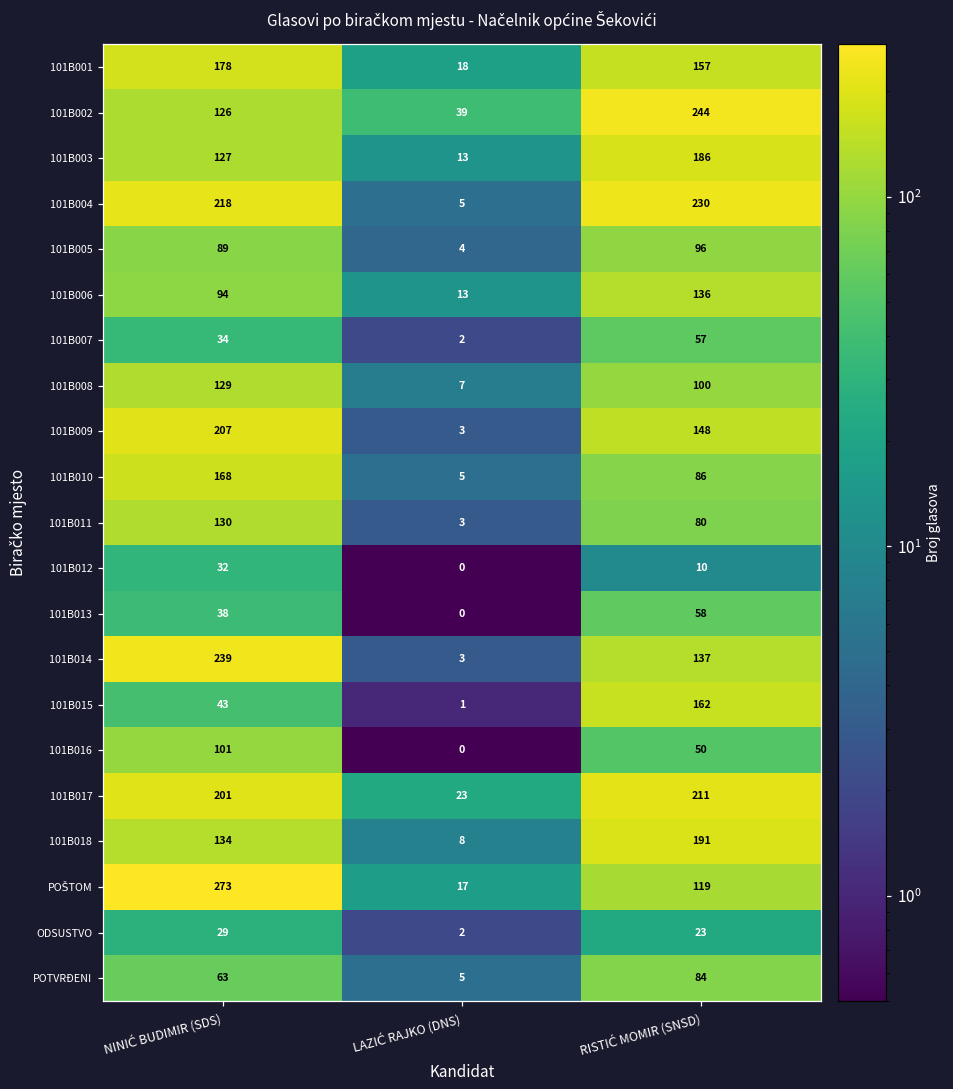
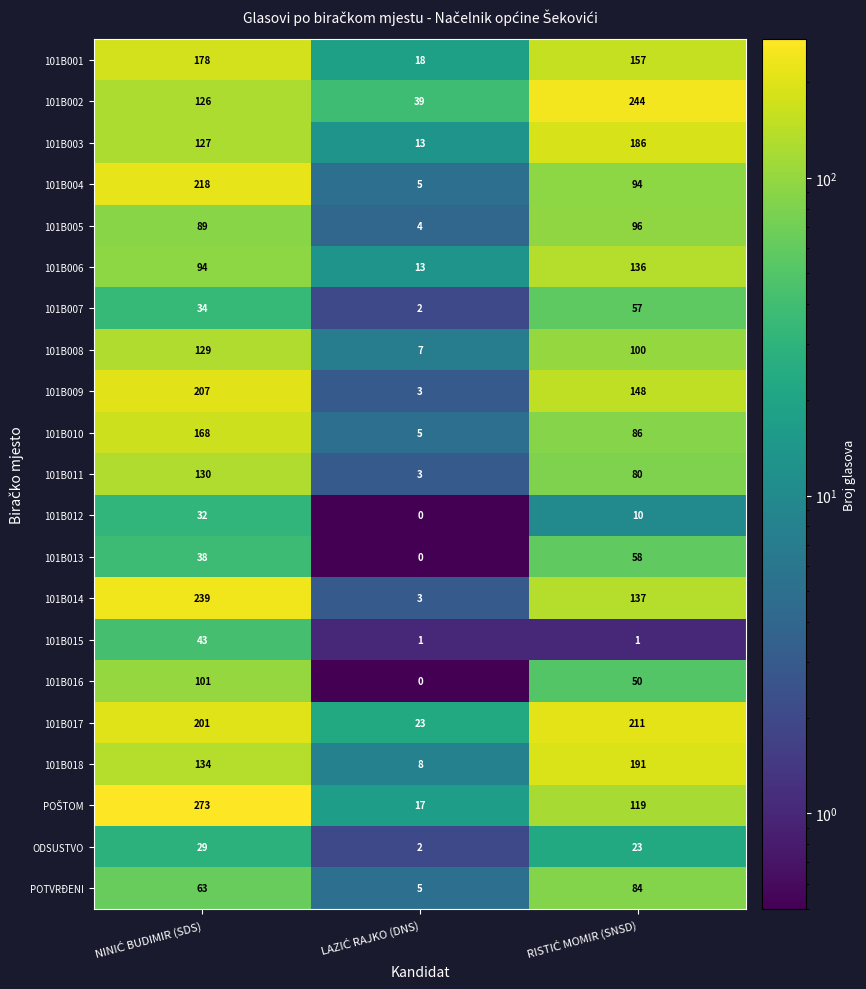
  {
    "101B001": {
      "NINIĆ BUDIMIR (SDS)": 178,
      "LAZIĆ RAJKO (DNS)": 18,
      "RISTIĆ MOMIR (SNSD)": 157
    },
    "101B002": {
      "NINIĆ BUDIMIR (SDS)": 126,
      "LAZIĆ RAJKO (DNS)": 39,
      "RISTIĆ MOMIR (SNSD)": 244
    },
    "101B003": {
      "NINIĆ BUDIMIR (SDS)": 127,
      "LAZIĆ RAJKO (DNS)": 13,
      "RISTIĆ MOMIR (SNSD)": 186
    },
    "101B004": {
      "NINIĆ BUDIMIR (SDS)": 218,
      "LAZIĆ RAJKO (DNS)": 5,
-     "RISTIĆ MOMIR (SNSD)": 230
+     "RISTIĆ MOMIR (SNSD)": 94
    },
    "101B005": {
      "NINIĆ BUDIMIR (SDS)": 89,
      "LAZIĆ RAJKO (DNS)": 4,
      "RISTIĆ MOMIR (SNSD)": 96
    },
    "101B006": {
      "NINIĆ BUDIMIR (SDS)": 94,
      "LAZIĆ RAJKO (DNS)": 13,
      "RISTIĆ MOMIR (SNSD)": 136
    },
    "101B007": {
      "NINIĆ BUDIMIR (SDS)": 34,
      "LAZIĆ RAJKO (DNS)": 2,
      "RISTIĆ MOMIR (SNSD)": 57
    },
    "101B008": {
      "NINIĆ BUDIMIR (SDS)": 129,
      "LAZIĆ RAJKO (DNS)": 7,
      "RISTIĆ MOMIR (SNSD)": 100
    },
    "101B009": {
      "NINIĆ BUDIMIR (SDS)": 207,
      "LAZIĆ RAJKO (DNS)": 3,
      "RISTIĆ MOMIR (SNSD)": 148
    },
    "101B010": {
      "NINIĆ BUDIMIR (SDS)": 168,
      "LAZIĆ RAJKO (DNS)": 5,
      "RISTIĆ MOMIR (SNSD)": 86
    },
    "101B011": {
      "NINIĆ BUDIMIR (SDS)": 130,
      "LAZIĆ RAJKO (DNS)": 3,
      "RISTIĆ MOMIR (SNSD)": 80
    },
    "101B012": {
      "NINIĆ BUDIMIR (SDS)": 32,
      "LAZIĆ RAJKO (DNS)": 0,
      "RISTIĆ MOMIR (SNSD)": 10
    },
    "101B013": {
      "NINIĆ BUDIMIR (SDS)": 38,
      "LAZIĆ RAJKO (DNS)": 0,
      "RISTIĆ MOMIR (SNSD)": 58
    },
    "101B014": {
      "NINIĆ BUDIMIR (SDS)": 239,
      "LAZIĆ RAJKO (DNS)": 3,
      "RISTIĆ MOMIR (SNSD)": 137
    },
    "101B015": {
      "NINIĆ BUDIMIR (SDS)": 43,
      "LAZIĆ RAJKO (DNS)": 1,
-     "RISTIĆ MOMIR (SNSD)": 162
+     "RISTIĆ MOMIR (SNSD)": 1
    },
    "101B016": {
      "NINIĆ BUDIMIR (SDS)": 101,
      "LAZIĆ RAJKO (DNS)": 0,
      "RISTIĆ MOMIR (SNSD)": 50
    },
    "101B017": {
      "NINIĆ BUDIMIR (SDS)": 201,
      "LAZIĆ RAJKO (DNS)": 23,
      "RISTIĆ MOMIR (SNSD)": 211
    },
    "101B018": {
      "NINIĆ BUDIMIR (SDS)": 134,
      "LAZIĆ RAJKO (DNS)": 8,
      "RISTIĆ MOMIR (SNSD)": 191
    },
    "POŠTOM": {
      "NINIĆ BUDIMIR (SDS)": 273,
      "LAZIĆ RAJKO (DNS)": 17,
      "RISTIĆ MOMIR (SNSD)": 119
    },
    "ODSUSTVO": {
      "NINIĆ BUDIMIR (SDS)": 29,
      "LAZIĆ RAJKO (DNS)": 2,
      "RISTIĆ MOMIR (SNSD)": 23
    },
    "POTVRĐENI": {
      "NINIĆ BUDIMIR (SDS)": 63,
      "LAZIĆ RAJKO (DNS)": 5,
      "RISTIĆ MOMIR (SNSD)": 84
    }
  }
